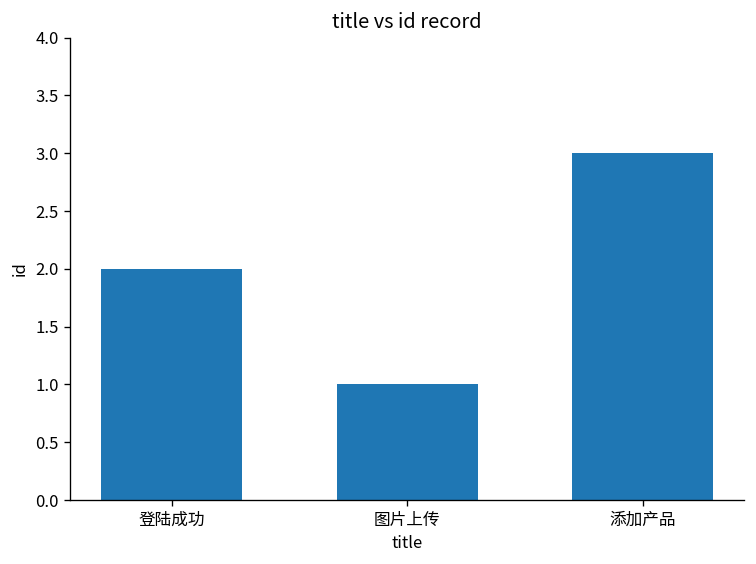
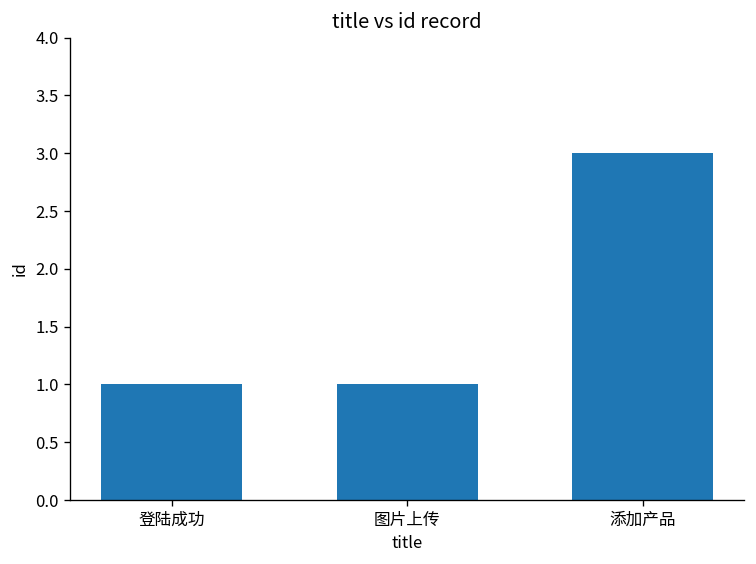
  {
-   "登陆成功": 2,
+   "登陆成功": 1,
    "图片上传": 1,
    "添加产品": 3
  }
